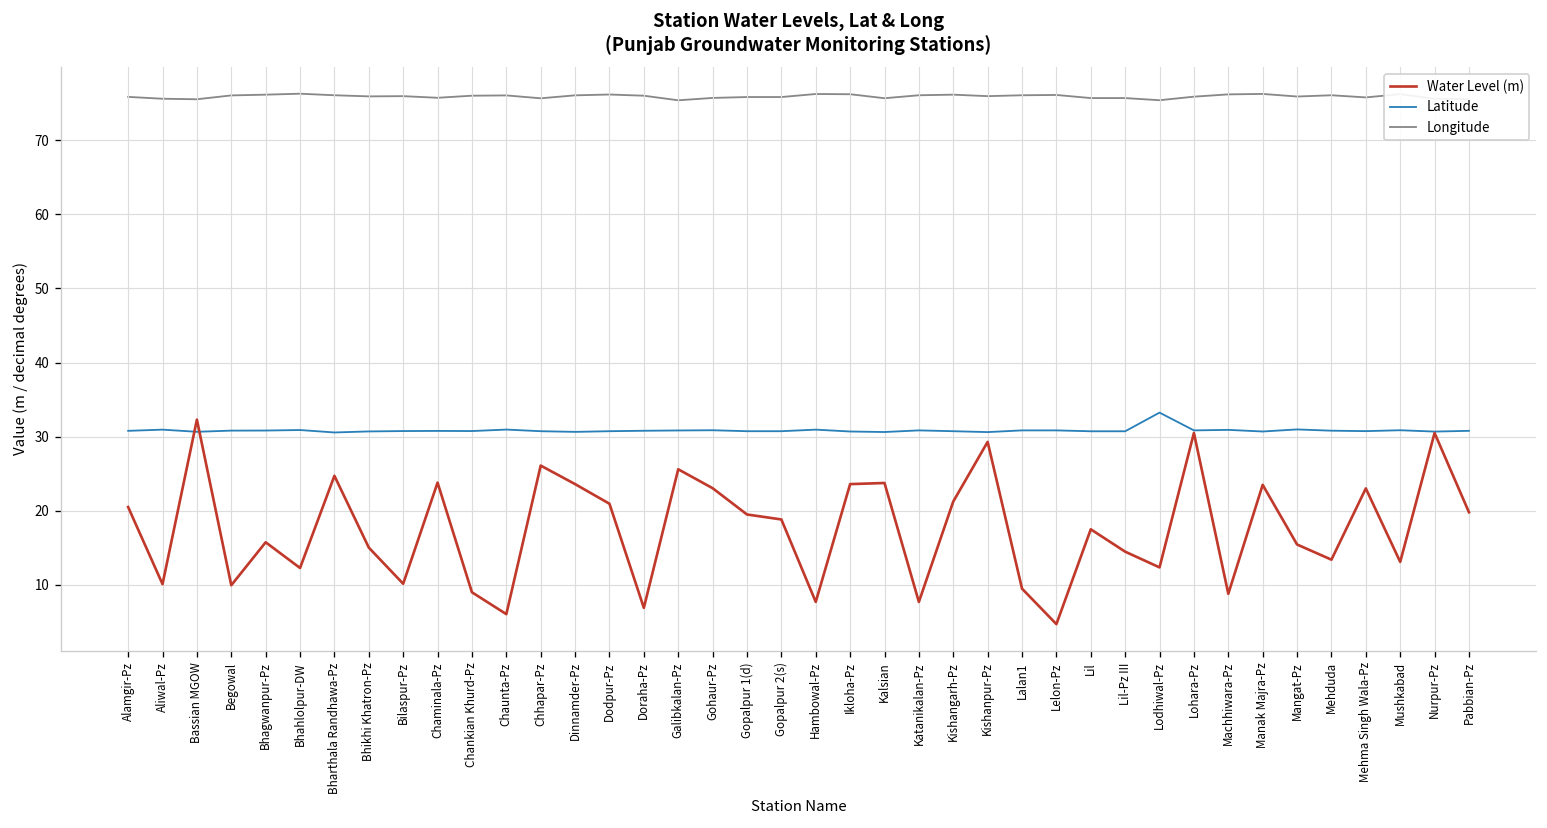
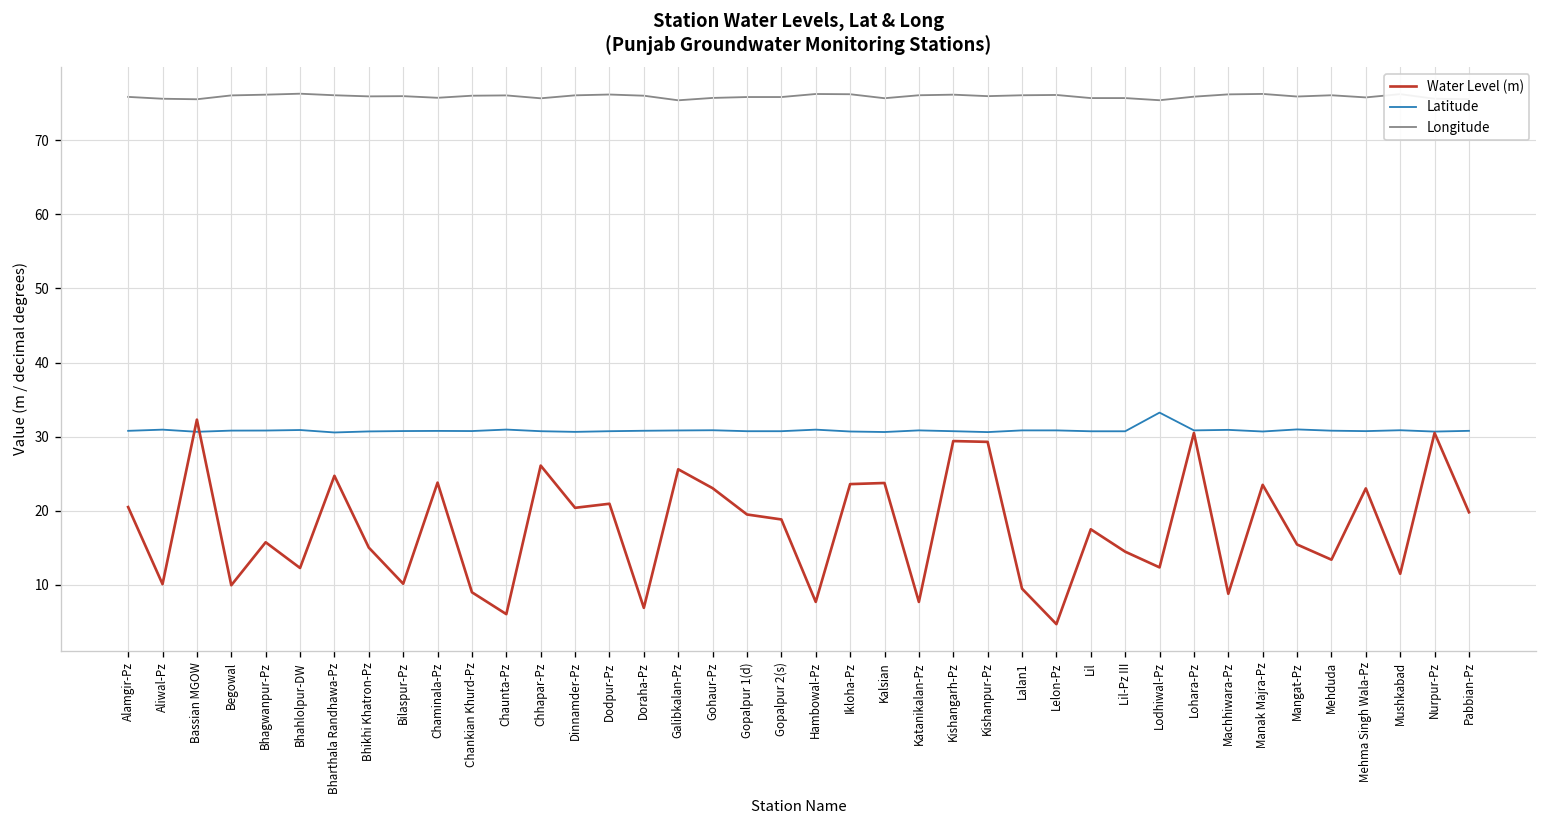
  {
    "Water Level (m)": {
      "Alamgir-Pz": 21,
      "Aliwal-Pz": 10,
      "Bassian MGOW": 32,
      "Begowal": 10,
      "Bhagwanpur-Pz": 16,
      "Bhahlolpur-DW": 12,
      "Bharthala Randhawa-Pz": 25,
      "Bhikhi Khatron-Pz": 15,
      "Bilaspur-Pz": 10,
      "Chaminala-Pz": 24,
      "Chankian Khurd-Pz": 9,
      "Chaunta-Pz": 6,
      "Chhapar-Pz": 26,
-     "Dinnamder-Pz": 24,
+     "Dinnamder-Pz": 20,
      "Dodpur-Pz": 21,
      "Doraha-Pz": 7,
      "Galibkalan-Pz": 26,
      "Gohaur-Pz": 23,
      "Gopalpur 1(d)": 20,
      "Gopalpur 2(s)": 19,
      "Hambowal-Pz": 8,
      "Ikloha-Pz": 24,
      "Kalsian": 24,
      "Katanikalan-Pz": 8,
-     "Kishangarh-Pz": 21,
+     "Kishangarh-Pz": 29,
      "Kishanpur-Pz": 29,
      "Lalan1": 9,
      "Lelon-Pz": 5,
      "Lil": 18,
      "Lil-Pz III": 14,
      "Lodhiwal-Pz": 12,
      "Machhiwara-Pz": 9,
      "Manak Majra-Pz": 24,
      "Mangat-Pz": 15,
      "Mehduda": 13,
      "Mehma Singh Wala-Pz": 23,
-     "Mushkabad": 13,
+     "Mushkabad": 12,
      "Pabbian-Pz": 20
    },
    "Latitude": {
      "Alamgir-Pz": 31,
      "Aliwal-Pz": 31,
      "Bassian MGOW": 31,
      "Begowal": 31,
      "Bhagwanpur-Pz": 31,
      "Bhahlolpur-DW": 31,
      "Bharthala Randhawa-Pz": 31,
      "Bhikhi Khatron-Pz": 31,
      "Bilaspur-Pz": 31,
      "Chaminala-Pz": 31,
      "Chankian Khurd-Pz": 31,
      "Chaunta-Pz": 31,
      "Chhapar-Pz": 31,
      "Dinnamder-Pz": 31,
      "Dodpur-Pz": 31,
      "Doraha-Pz": 31,
      "Galibkalan-Pz": 31,
      "Gohaur-Pz": 31,
      "Gopalpur 1(d)": 31,
      "Gopalpur 2(s)": 31,
      "Hambowal-Pz": 31,
      "Ikloha-Pz": 31,
      "Kalsian": 31,
      "Katanikalan-Pz": 31,
      "Kishangarh-Pz": 31,
      "Kishanpur-Pz": 31,
      "Lalan1": 31,
      "Lelon-Pz": 31,
      "Lil": 31,
      "Lil-Pz III": 31,
      "Lodhiwal-Pz": 33,
      "Machhiwara-Pz": 31,
      "Manak Majra-Pz": 31,
      "Mangat-Pz": 31,
      "Mehduda": 31,
      "Mehma Singh Wala-Pz": 31,
      "Mushkabad": 31,
      "Pabbian-Pz": 31
    },
    "Longitude": {
      "Alamgir-Pz": 76,
      "Aliwal-Pz": 76,
      "Bassian MGOW": 76,
      "Begowal": 76,
      "Bhagwanpur-Pz": 76,
      "Bhahlolpur-DW": 76,
      "Bharthala Randhawa-Pz": 76,
      "Bhikhi Khatron-Pz": 76,
      "Bilaspur-Pz": 76,
      "Chaminala-Pz": 76,
      "Chankian Khurd-Pz": 76,
      "Chaunta-Pz": 76,
      "Chhapar-Pz": 76,
      "Dinnamder-Pz": 76,
      "Dodpur-Pz": 76,
      "Doraha-Pz": 76,
      "Galibkalan-Pz": 75,
      "Gohaur-Pz": 76,
      "Gopalpur 1(d)": 76,
      "Gopalpur 2(s)": 76,
      "Hambowal-Pz": 76,
      "Ikloha-Pz": 76,
      "Kalsian": 76,
      "Katanikalan-Pz": 76,
      "Kishangarh-Pz": 76,
      "Kishanpur-Pz": 76,
      "Lalan1": 76,
      "Lelon-Pz": 76,
      "Lil": 76,
      "Lil-Pz III": 76,
      "Lodhiwal-Pz": 75,
      "Lohara-Pz": 76,
      "Machhiwara-Pz": 76,
      "Manak Majra-Pz": 76,
      "Mangat-Pz": 76,
      "Mehduda": 76,
      "Mehma Singh Wala-Pz": 76
    }
  }
